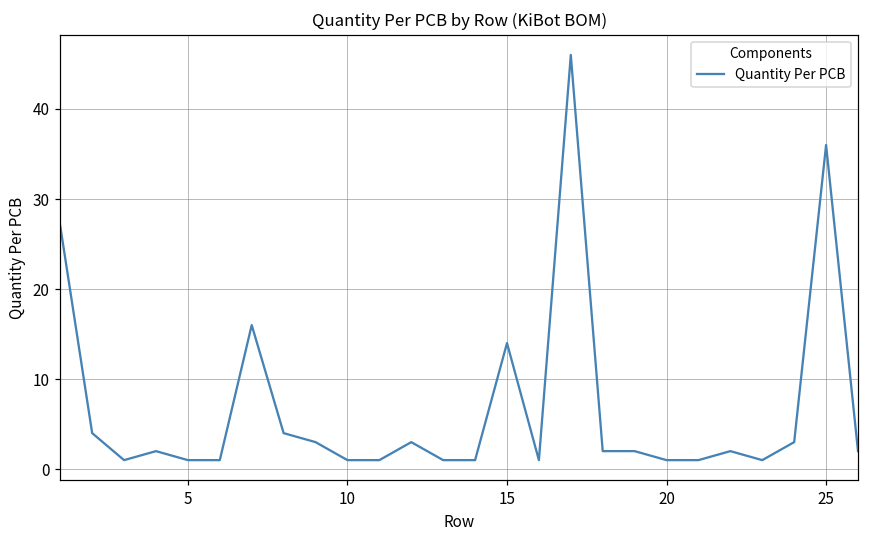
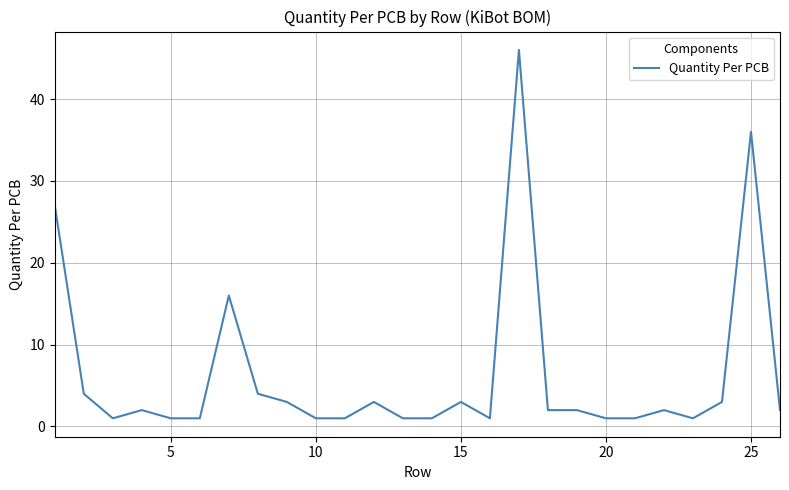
  {
    "5": 1,
    "10": 1,
-   "15": 14,
+   "15": 3,
    "20": 1,
    "25": 36
  }
